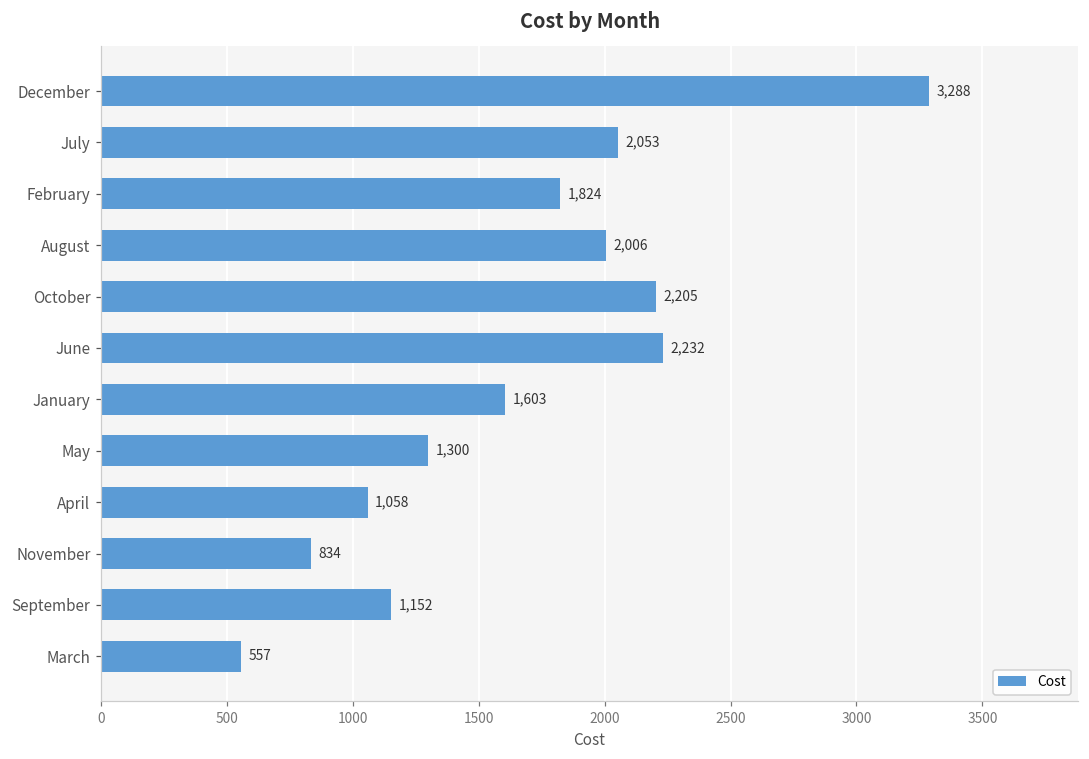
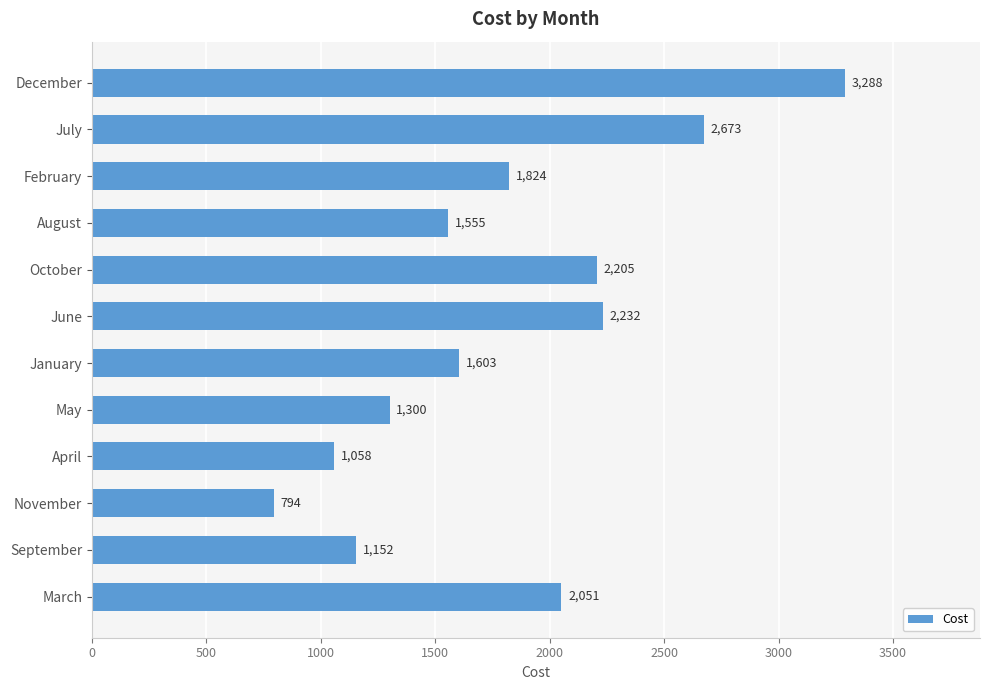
  {
    "December": "3,288",
-   "July": "2,053",
+   "July": "2,673",
    "February": "1,824",
-   "August": "2,006",
+   "August": "1,555",
    "October": "2,205",
    "June": "2,232",
    "January": "1,603",
    "May": "1,300",
    "April": "1,058",
-   "November": "834",
+   "November": "794",
    "September": "1,152",
-   "March": "557"
+   "March": "2,051"
  }
